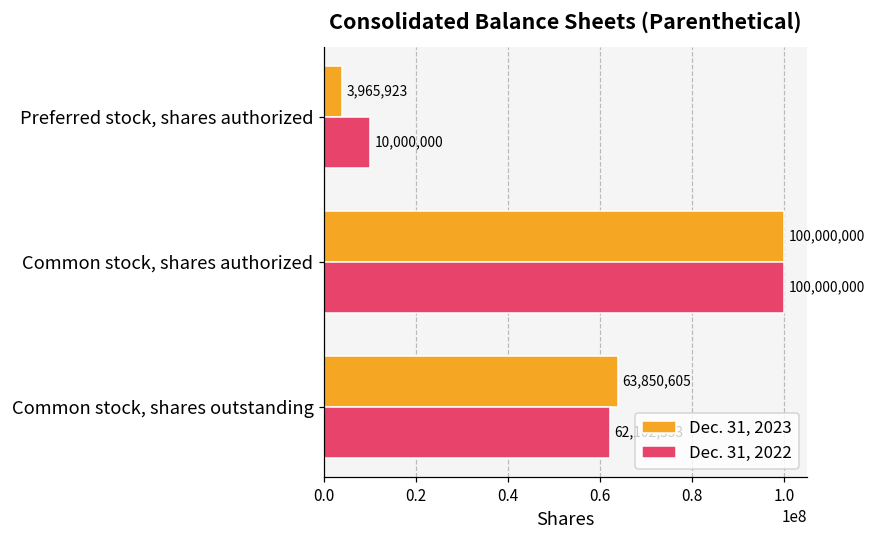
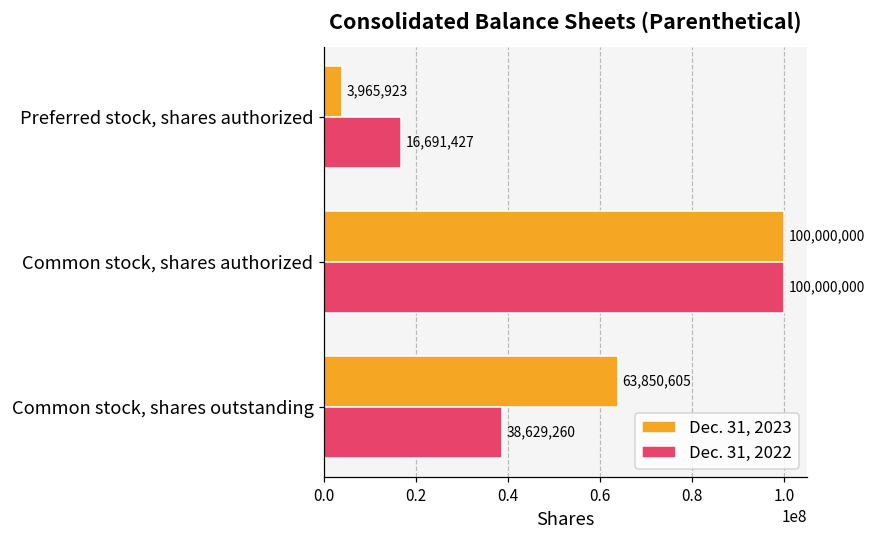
  {
    "Dec. 31, 2023": {
      "Preferred stock, shares authorized": "3,965,923",
      "Common stock, shares authorized": "100,000,000",
      "Common stock, shares outstanding": "63,850,605"
    },
    "Dec. 31, 2022": {
-     "Preferred stock, shares authorized": "10,000,000",
+     "Preferred stock, shares authorized": "16,691,427",
      "Common stock, shares authorized": "100,000,000",
-     "Common stock, shares outstanding": "62000000"
+     "Common stock, shares outstanding": "39000000"
    }
  }
